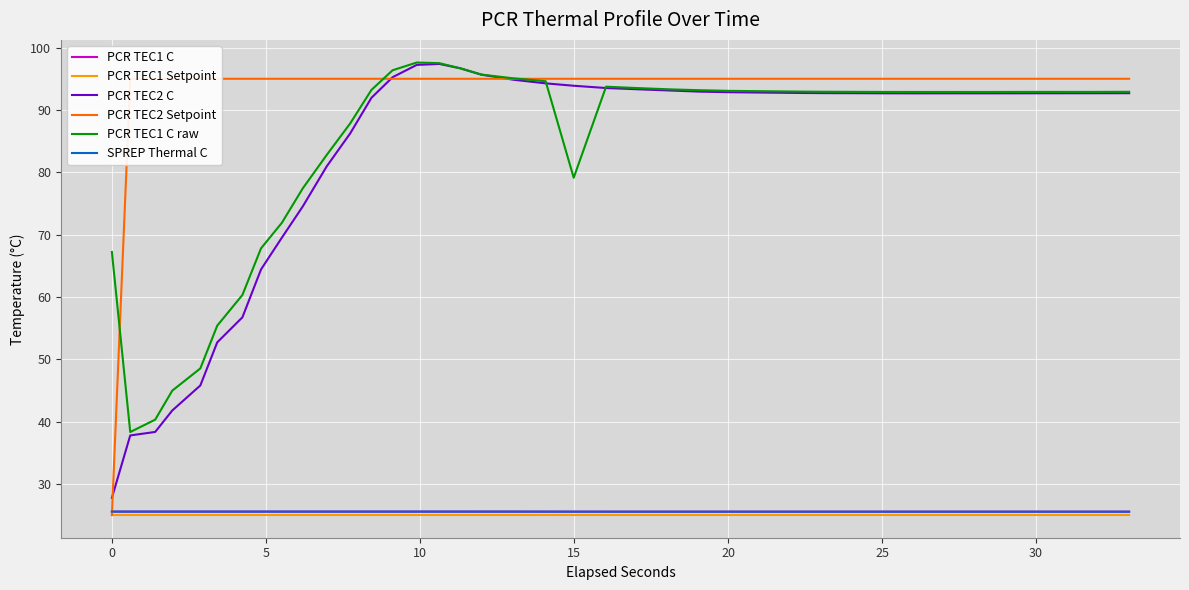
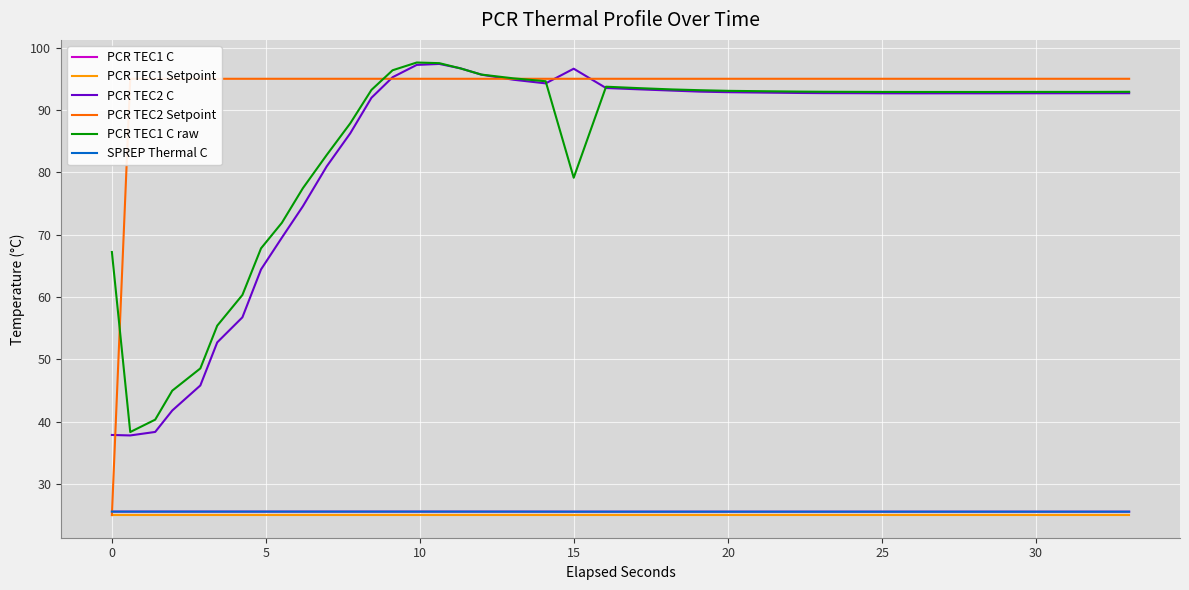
  {
    "SPREP Thermal C": {
      "0": 26,
      "15": 26
    },
    "PCR TEC2 C": {
-     "0": 28,
-     "15": 94
+     "0": 38,
+     "15": 97
    },
    "PCR TEC1 C raw": {
      "0": 67,
      "15": 79
    }
  }
